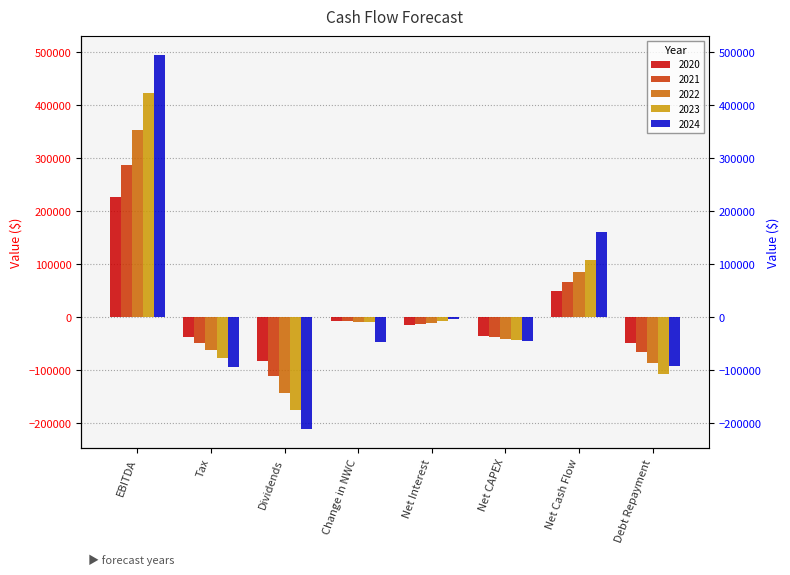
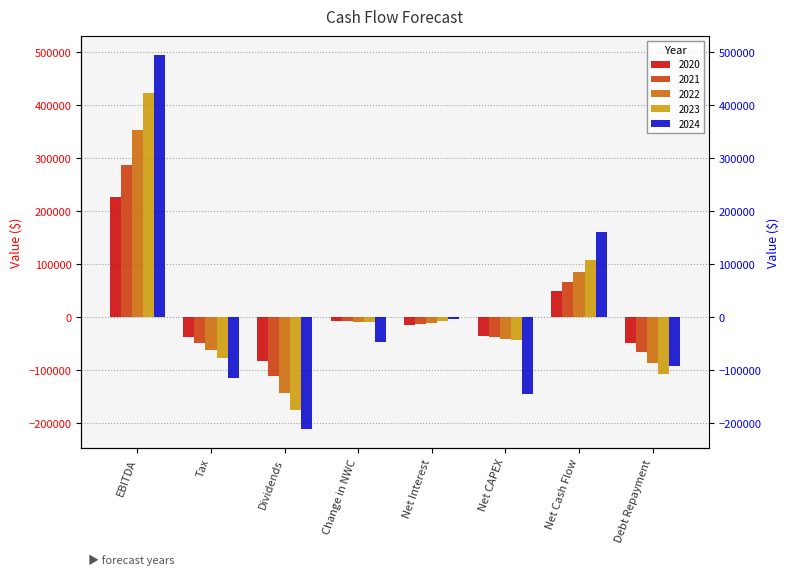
  {
    "2024": {
      "EBITDA": 500000,
-     "Tax": -90000,
+     "Tax": -120000,
      "Dividends": -210000,
      "Change in NWC": -50000,
-     "Net CAPEX": -50000,
+     "Net CAPEX": -140000,
      "Net Cash Flow": 160000,
      "Debt Repayment": -90000
    }
  }
